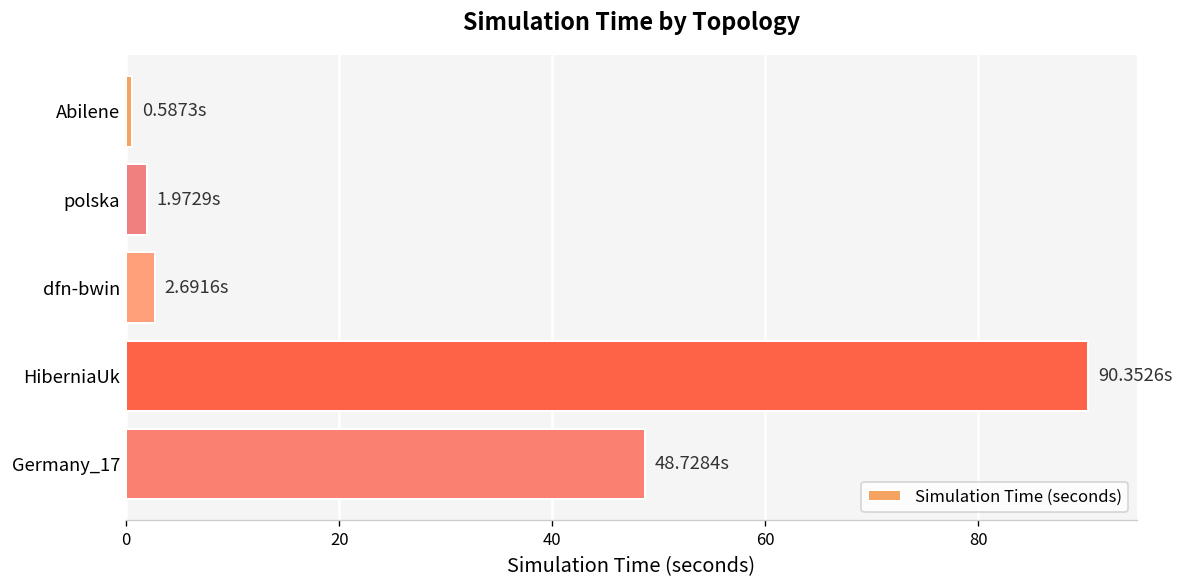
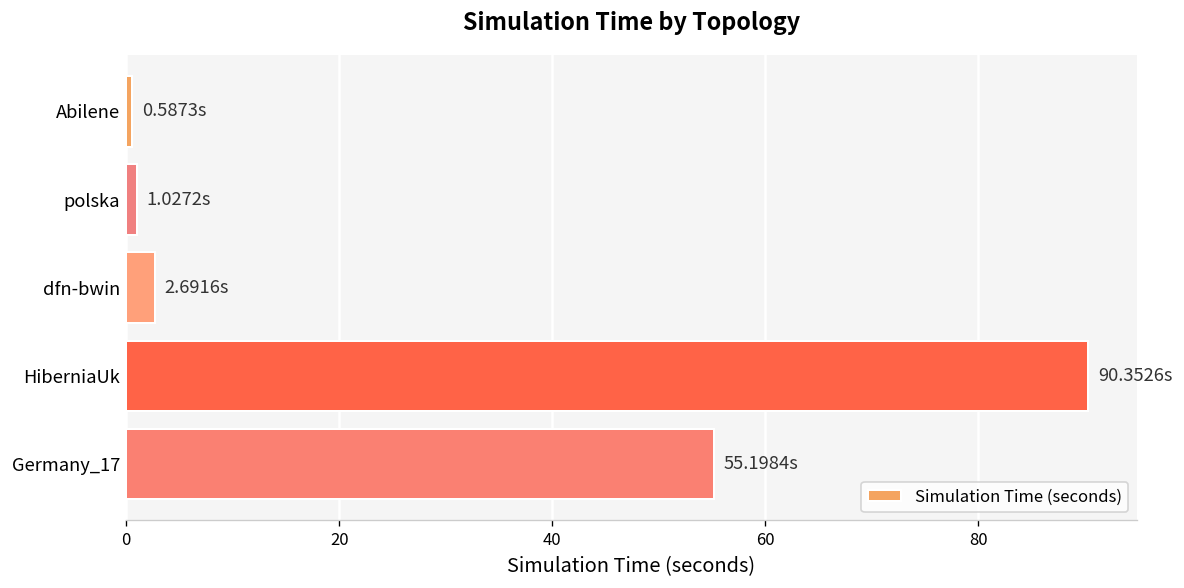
  {
    "Abilene": "0.5873s",
-   "polska": "1.9729s",
+   "polska": "1.0272s",
    "dfn-bwin": "2.6916s",
    "HiberniaUk": "90.3526s",
-   "Germany_17": "48.7284s"
+   "Germany_17": "55.1984s"
  }
